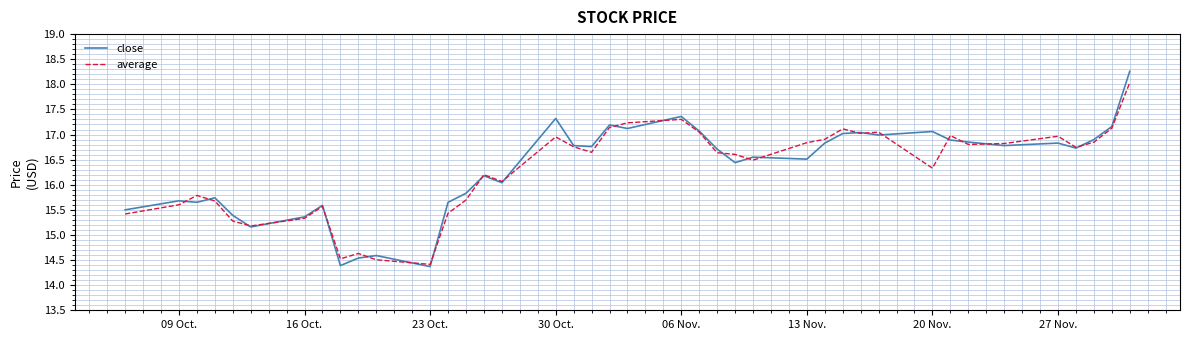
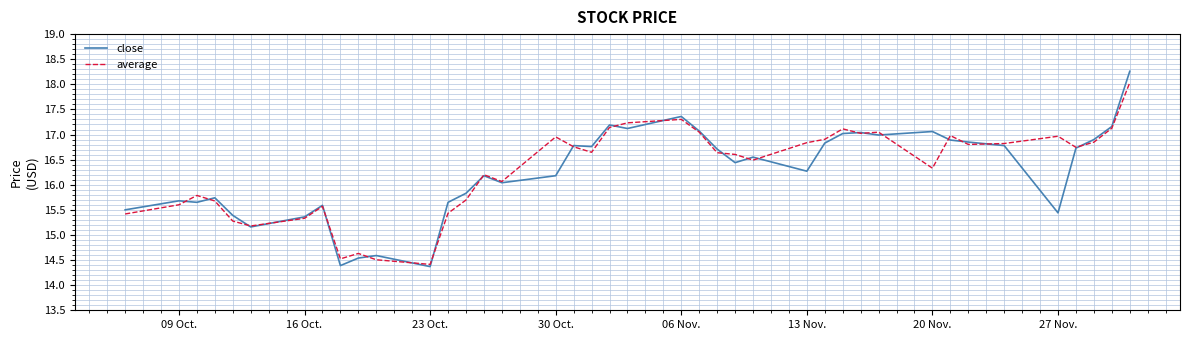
  {
    "close": {
      "09 Oct.": 15.7,
-     "30 Oct.": 17.3,
+     "30 Oct.": 16.2,
      "06 Nov.": 17.4,
-     "13 Nov.": 16.5,
+     "13 Nov.": 16.3,
      "20 Nov.": 17.1,
-     "27 Nov.": 16.8
+     "27 Nov.": 15.4
    },
    "average": {
      "09 Oct.": 15.6,
      "30 Oct.": 17.0,
      "06 Nov.": 17.3,
      "13 Nov.": 16.8,
      "20 Nov.": 16.3,
      "27 Nov.": 17.0
    }
  }
